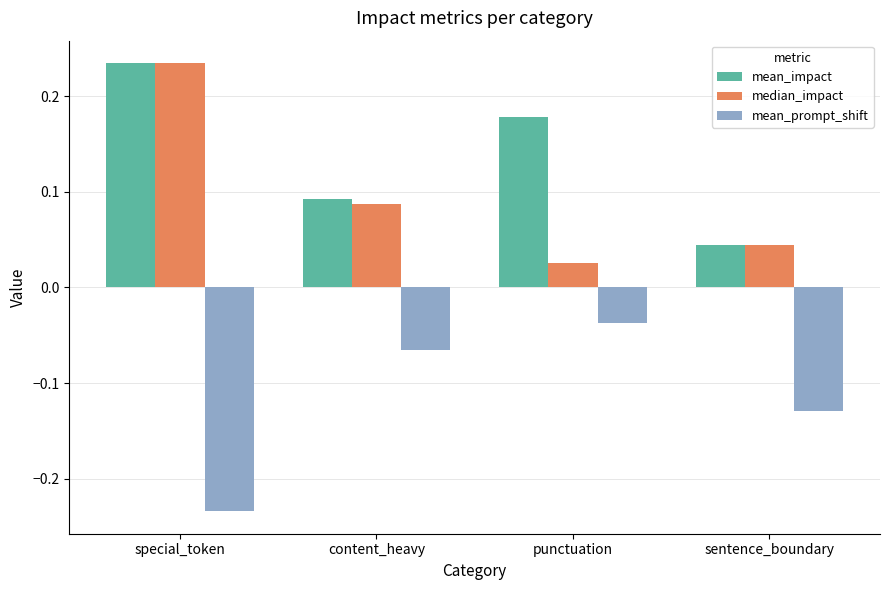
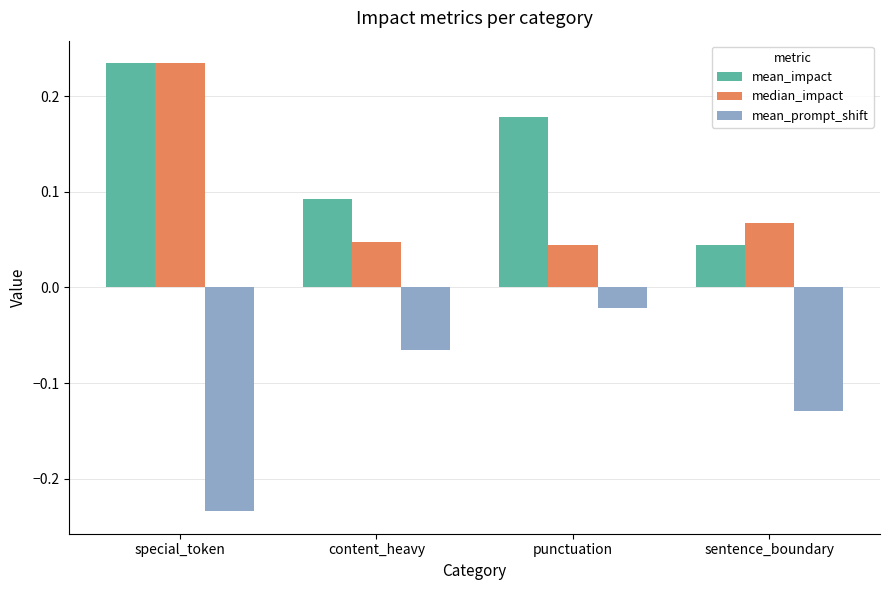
  {
    "mean_impact": {
      "special_token": 0.23,
      "content_heavy": 0.09,
      "punctuation": 0.18,
      "sentence_boundary": 0.04
    },
    "median_impact": {
      "special_token": 0.23,
-     "content_heavy": 0.09,
-     "punctuation": 0.03,
-     "sentence_boundary": 0.04
+     "content_heavy": 0.05,
+     "punctuation": 0.04,
+     "sentence_boundary": 0.07
    },
    "mean_prompt_shift": {
      "special_token": -0.23,
      "content_heavy": -0.07,
-     "punctuation": -0.04,
+     "punctuation": -0.02,
      "sentence_boundary": -0.13
    }
  }
